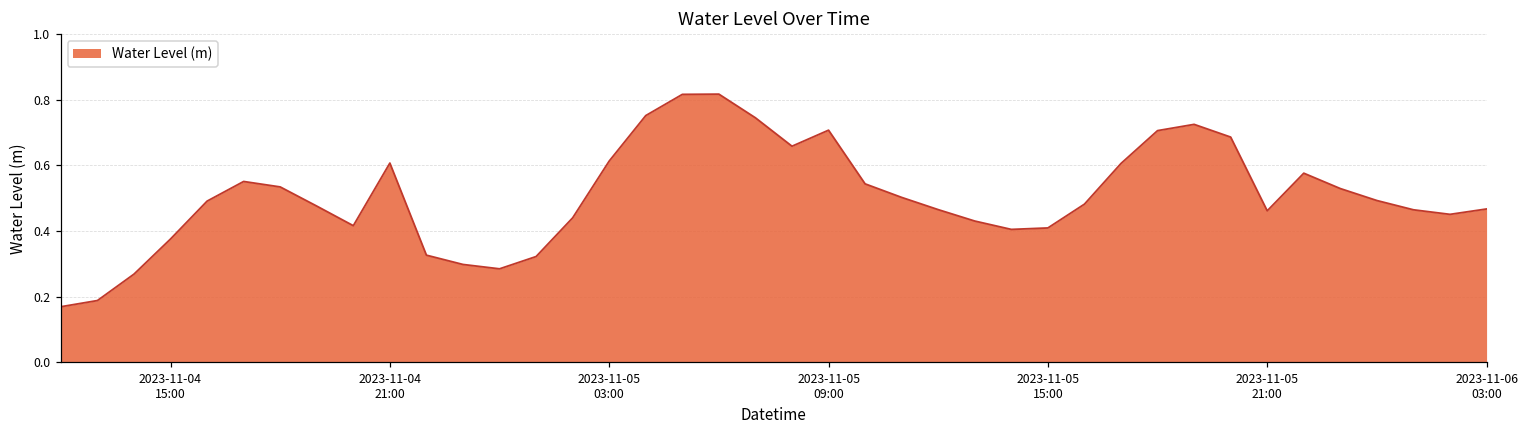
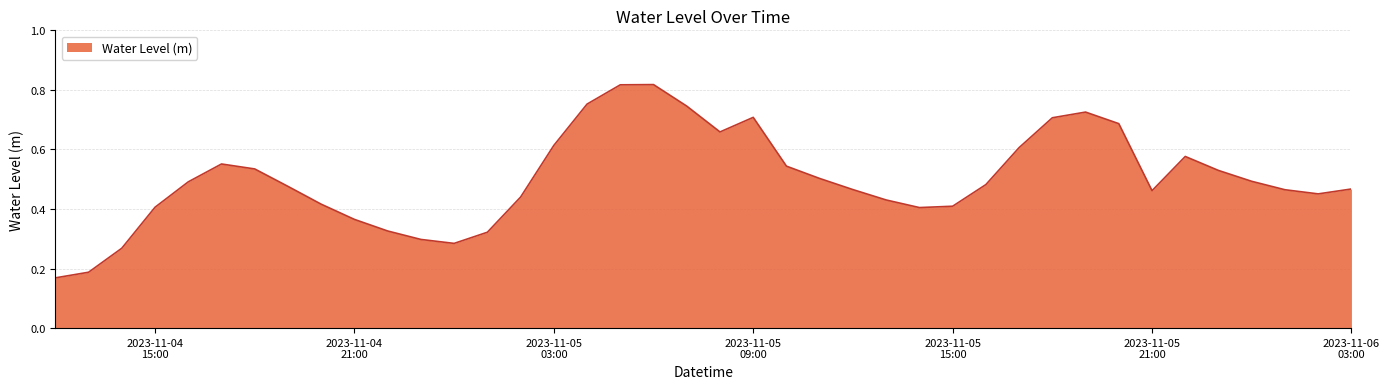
  {
-   "2023-11-04 15:00": 0.38,
-   "2023-11-04 21:00": 0.61,
+   "2023-11-04 15:00": 0.41,
+   "2023-11-04 21:00": 0.37,
    "2023-11-05 03:00": 0.61,
    "2023-11-05 09:00": 0.71,
    "2023-11-05 15:00": 0.41,
    "2023-11-05 21:00": 0.46,
    "2023-11-06 03:00": 0.47
  }
